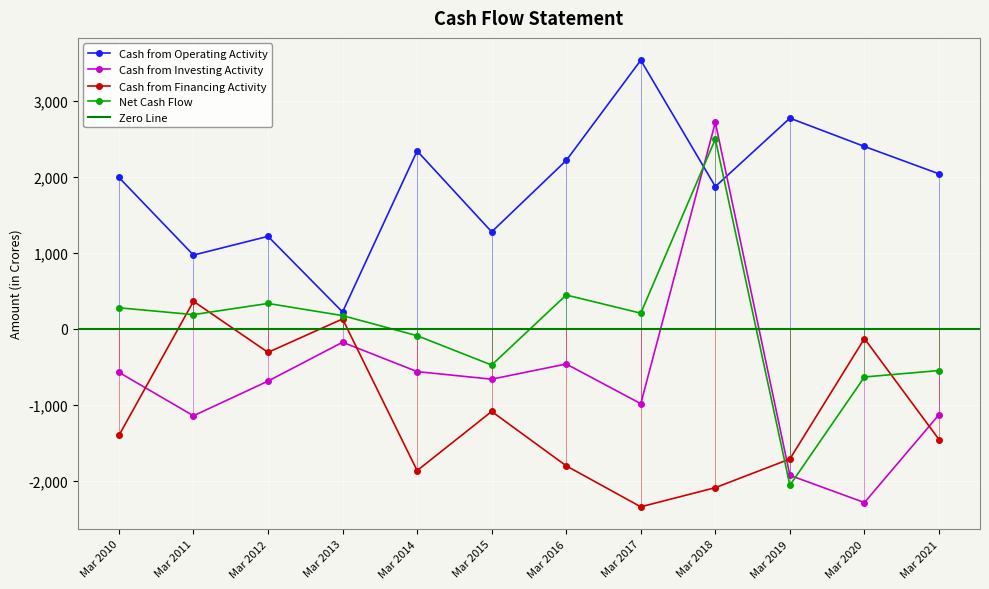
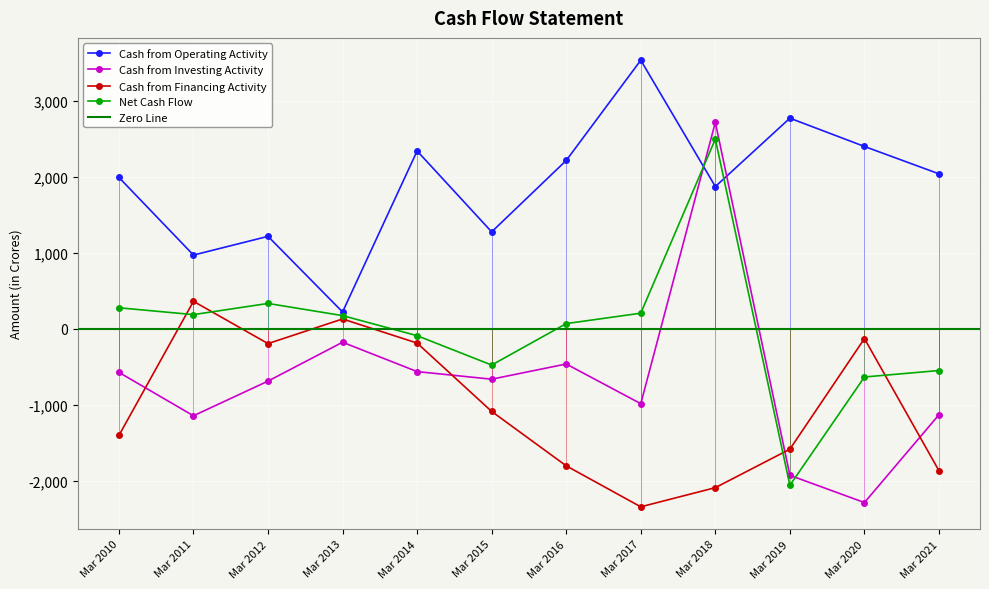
  {
    "Cash from Operating Activity": {
      "Mar 2010": "2,000",
      "Mar 2011": "1,000",
      "Mar 2012": "1,200",
      "Mar 2013": "200",
      "Mar 2014": "2,300",
      "Mar 2015": "1,300",
      "Mar 2016": "2,200",
      "Mar 2017": "3,500",
      "Mar 2018": "1,900",
      "Mar 2019": "2,800",
      "Mar 2020": "2,400",
      "Mar 2021": "2,000"
    },
    "Cash from Investing Activity": {
      "Mar 2010": "-600",
      "Mar 2011": "-1,100",
      "Mar 2012": "-700",
      "Mar 2013": "-200",
      "Mar 2014": "-600",
      "Mar 2015": "-700",
      "Mar 2016": "-500",
      "Mar 2017": "-1,000",
      "Mar 2018": "2,700",
      "Mar 2019": "-1,900",
      "Mar 2020": "-2,300",
      "Mar 2021": "-1,100"
    },
    "Cash from Financing Activity": {
      "Mar 2010": "-1,400",
      "Mar 2011": "400",
-     "Mar 2012": "-300",
+     "Mar 2012": "-200",
      "Mar 2013": "100",
-     "Mar 2014": "-1,900",
+     "Mar 2014": "-200",
      "Mar 2015": "-1,100",
      "Mar 2016": "-1,800",
      "Mar 2017": "-2,300",
      "Mar 2018": "-2,100",
-     "Mar 2019": "-1,700",
+     "Mar 2019": "-1,600",
      "Mar 2020": "-100",
-     "Mar 2021": "-1,500"
+     "Mar 2021": "-1,900"
    },
    "Net Cash Flow": {
      "Mar 2010": "300",
      "Mar 2011": "200",
      "Mar 2012": "300",
      "Mar 2013": "200",
      "Mar 2014": "-100",
      "Mar 2015": "-500",
-     "Mar 2016": "400",
+     "Mar 2016": "100",
      "Mar 2017": "200",
      "Mar 2018": "2,500",
      "Mar 2019": "-2,100",
      "Mar 2020": "-600",
      "Mar 2021": "-500"
    }
  }
